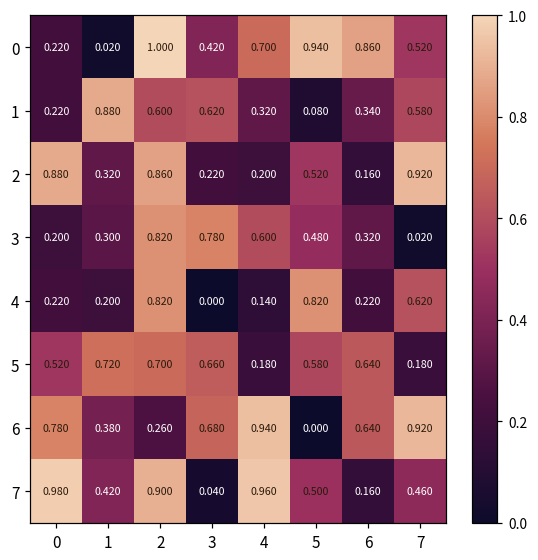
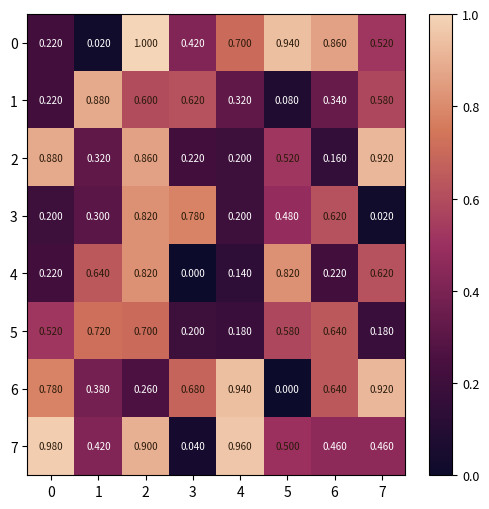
  {
    "0": {
      "0": 0.220,
      "1": 0.020,
      "2": 1.000,
      "3": 0.420,
      "4": 0.700,
      "5": 0.940,
      "6": 0.860,
      "7": 0.520
    },
    "1": {
      "0": 0.220,
      "1": 0.880,
      "2": 0.600,
      "3": 0.620,
      "4": 0.320,
      "5": 0.080,
      "6": 0.340,
      "7": 0.580
    },
    "2": {
      "0": 0.880,
      "1": 0.320,
      "2": 0.860,
      "3": 0.220,
      "4": 0.200,
      "5": 0.520,
      "6": 0.160,
      "7": 0.920
    },
    "3": {
      "0": 0.200,
      "1": 0.300,
      "2": 0.820,
      "3": 0.780,
-     "4": 0.600,
+     "4": 0.200,
      "5": 0.480,
-     "6": 0.320,
+     "6": 0.620,
      "7": 0.020
    },
    "4": {
      "0": 0.220,
-     "1": 0.200,
+     "1": 0.640,
      "2": 0.820,
      "3": 0.000,
      "4": 0.140,
      "5": 0.820,
      "6": 0.220,
      "7": 0.620
    },
    "5": {
      "0": 0.520,
      "1": 0.720,
      "2": 0.700,
-     "3": 0.660,
+     "3": 0.200,
      "4": 0.180,
      "5": 0.580,
      "6": 0.640,
      "7": 0.180
    },
    "6": {
      "0": 0.780,
      "1": 0.380,
      "2": 0.260,
      "3": 0.680,
      "4": 0.940,
      "5": 0.000,
      "6": 0.640,
      "7": 0.920
    },
    "7": {
      "0": 0.980,
      "1": 0.420,
      "2": 0.900,
      "3": 0.040,
      "4": 0.960,
      "5": 0.500,
-     "6": 0.160,
+     "6": 0.460,
      "7": 0.460
    }
  }
